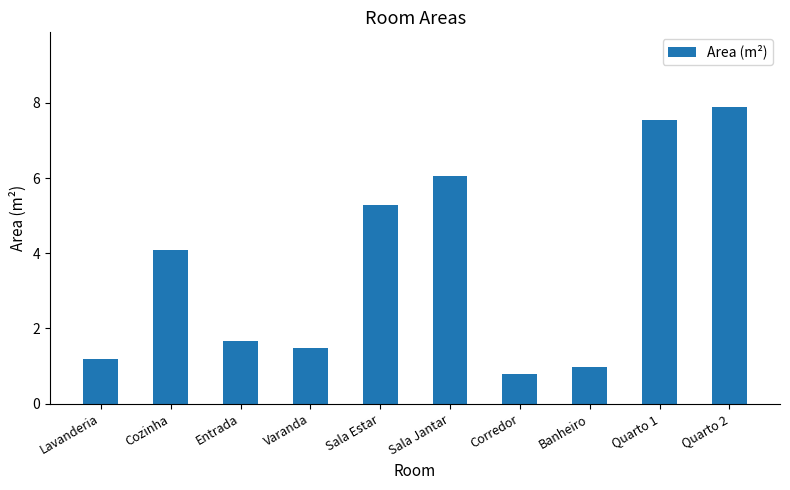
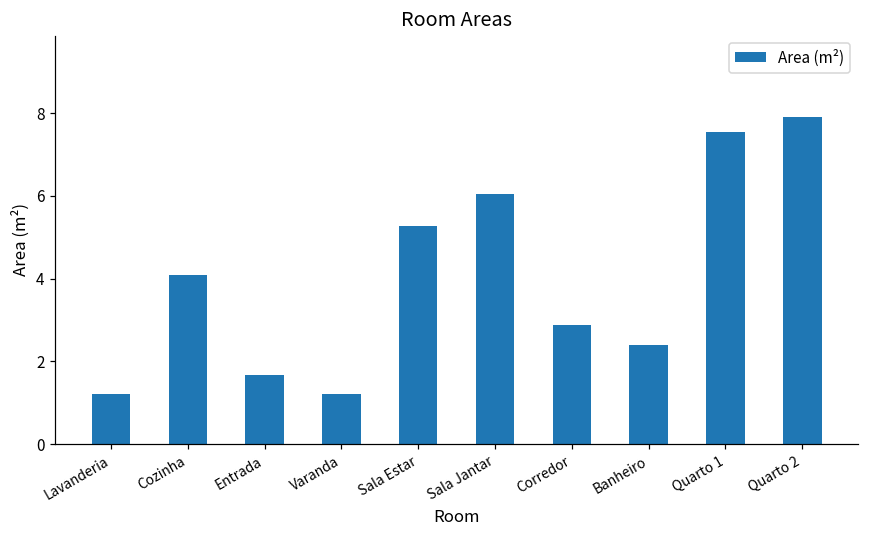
  {
    "Lavanderia": 1.2,
    "Cozinha": 4.1,
    "Entrada": 1.7,
-   "Varanda": 1.5,
+   "Varanda": 1.2,
    "Sala Estar": 5.3,
    "Sala Jantar": 6.1,
-   "Corredor": 0.8,
-   "Banheiro": 1.0,
+   "Corredor": 2.9,
+   "Banheiro": 2.4,
    "Quarto 1": 7.6,
    "Quarto 2": 7.9
  }
